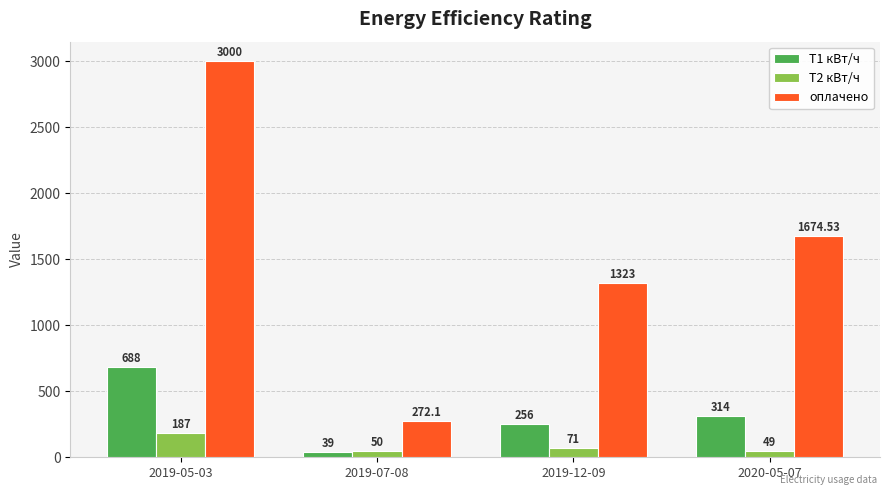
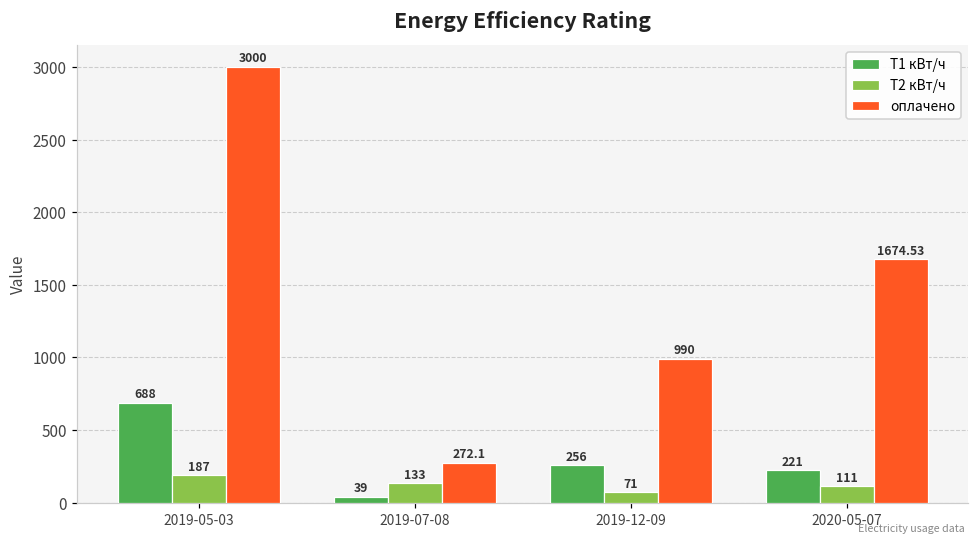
  {
    "Т1 кВт/ч": {
      "2019-05-03": 688,
      "2019-07-08": 39,
      "2019-12-09": 256,
-     "2020-05-07": 314
+     "2020-05-07": 221
    },
    "Т2 кВт/ч": {
      "2019-05-03": 187,
-     "2019-07-08": 50,
+     "2019-07-08": 133,
      "2019-12-09": 71,
-     "2020-05-07": 49
+     "2020-05-07": 111
    },
    "оплачено": {
      "2019-05-03": 3000,
      "2019-07-08": 272.1,
-     "2019-12-09": 1323,
+     "2019-12-09": 990,
      "2020-05-07": 1674.53
    }
  }
